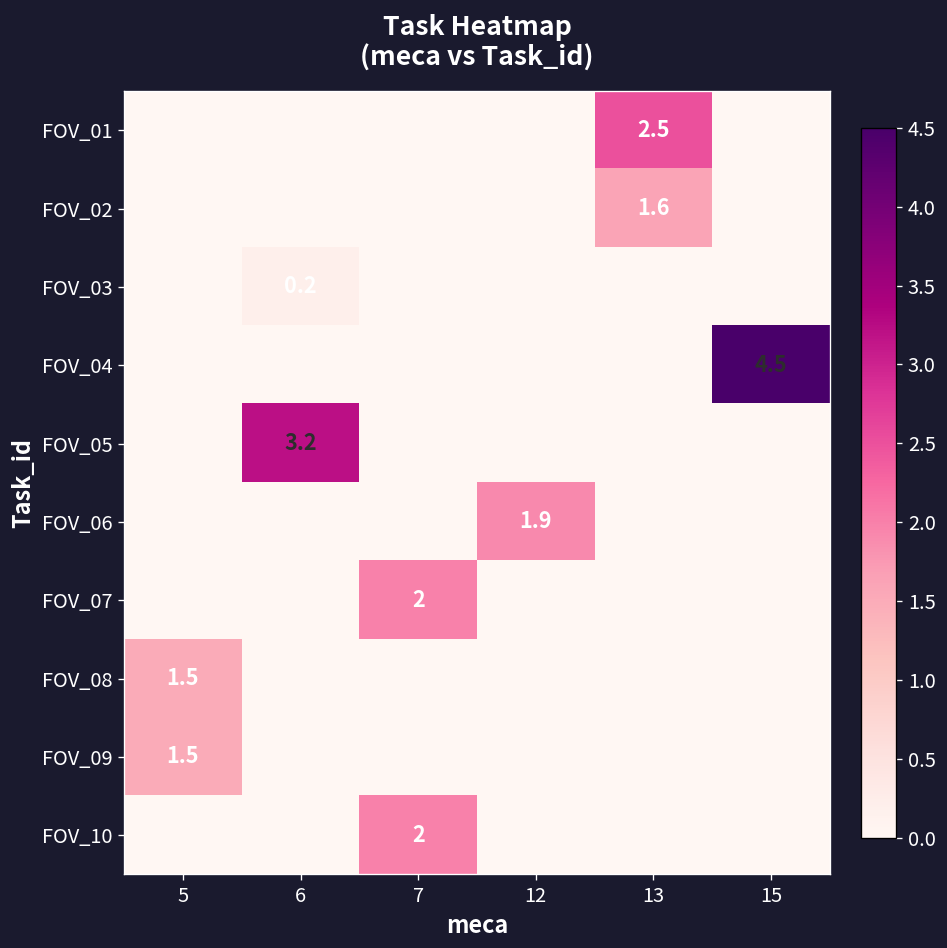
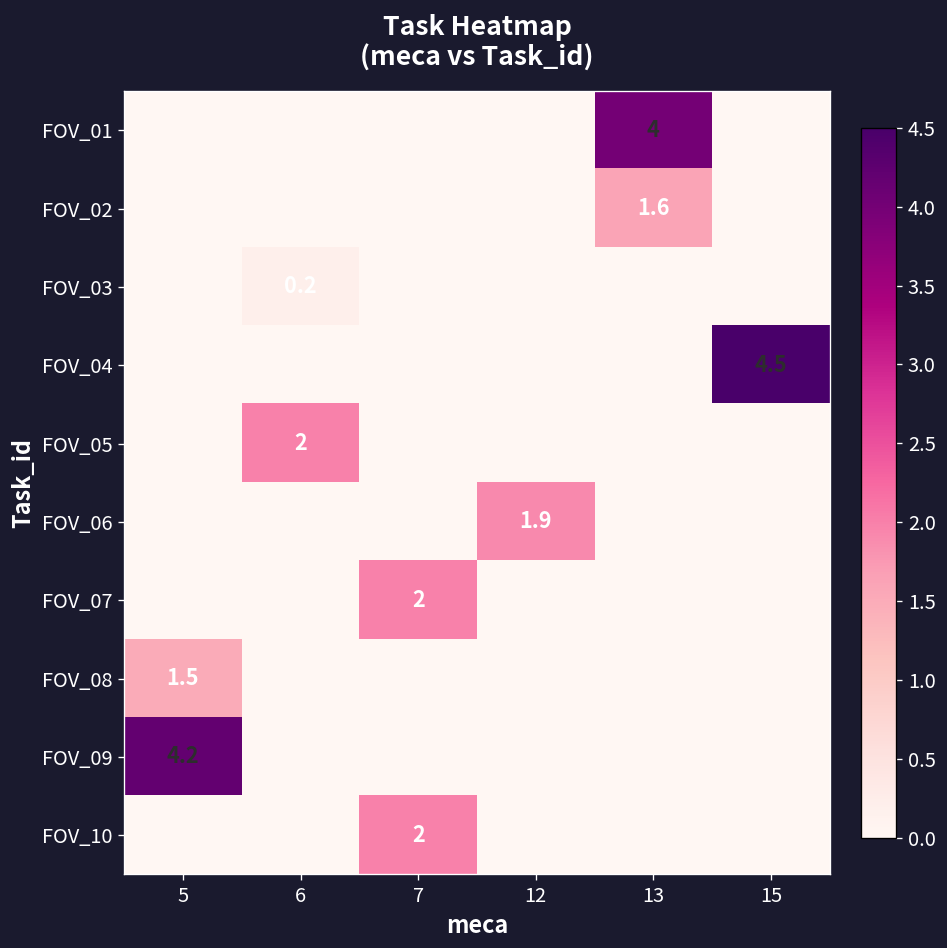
  {
    "FOV_01": {
-     "13": 2.5
+     "13": 4
    },
    "FOV_02": {
      "13": 1.6
    },
    "FOV_04": {
      "15": 4.5
    },
    "FOV_05": {
-     "6": 3.2
+     "6": 2
    },
    "FOV_06": {
      "12": 1.9
    },
    "FOV_07": {
      "7": 2
    },
    "FOV_08": {
      "5": 1.5
    },
    "FOV_09": {
-     "5": 1.5
+     "5": 4.2
    },
    "FOV_10": {
      "7": 2
    }
  }
